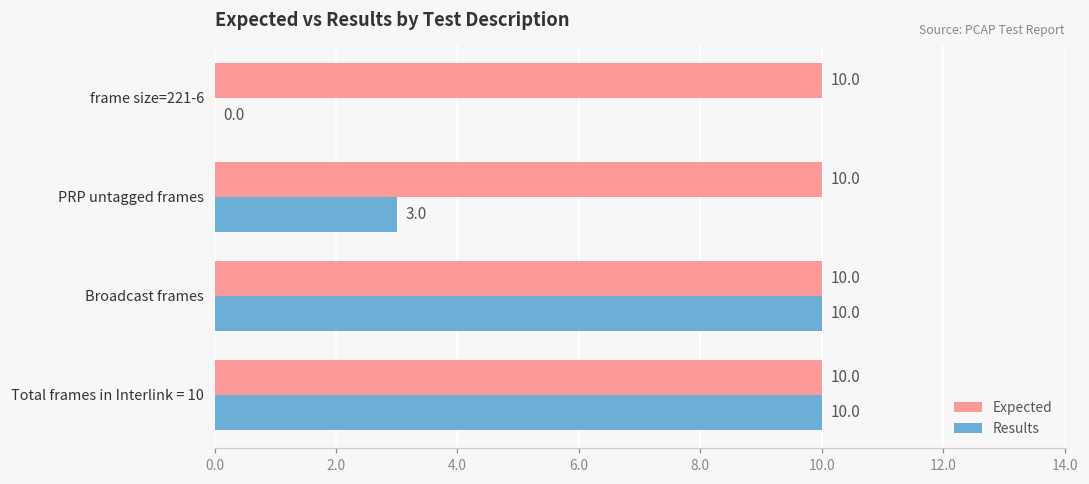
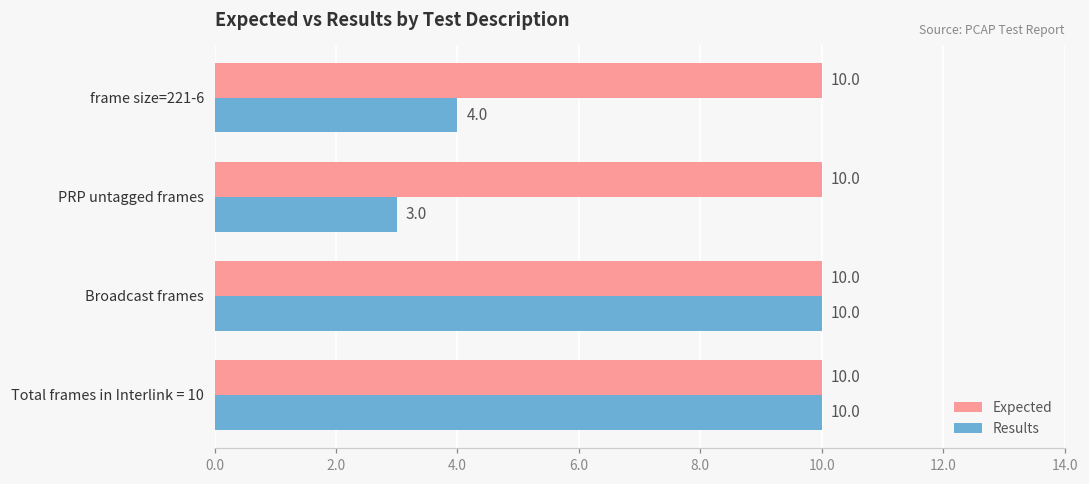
  {
    "Expected": {
      "frame size=221-6": 10.0,
      "PRP untagged frames": 10.0,
      "Broadcast frames": 10.0,
      "Total frames in Interlink = 10": 10.0
    },
    "Results": {
-     "frame size=221-6": 0.0,
+     "frame size=221-6": 4.0,
      "PRP untagged frames": 3.0,
      "Broadcast frames": 10.0,
      "Total frames in Interlink = 10": 10.0
    }
  }
